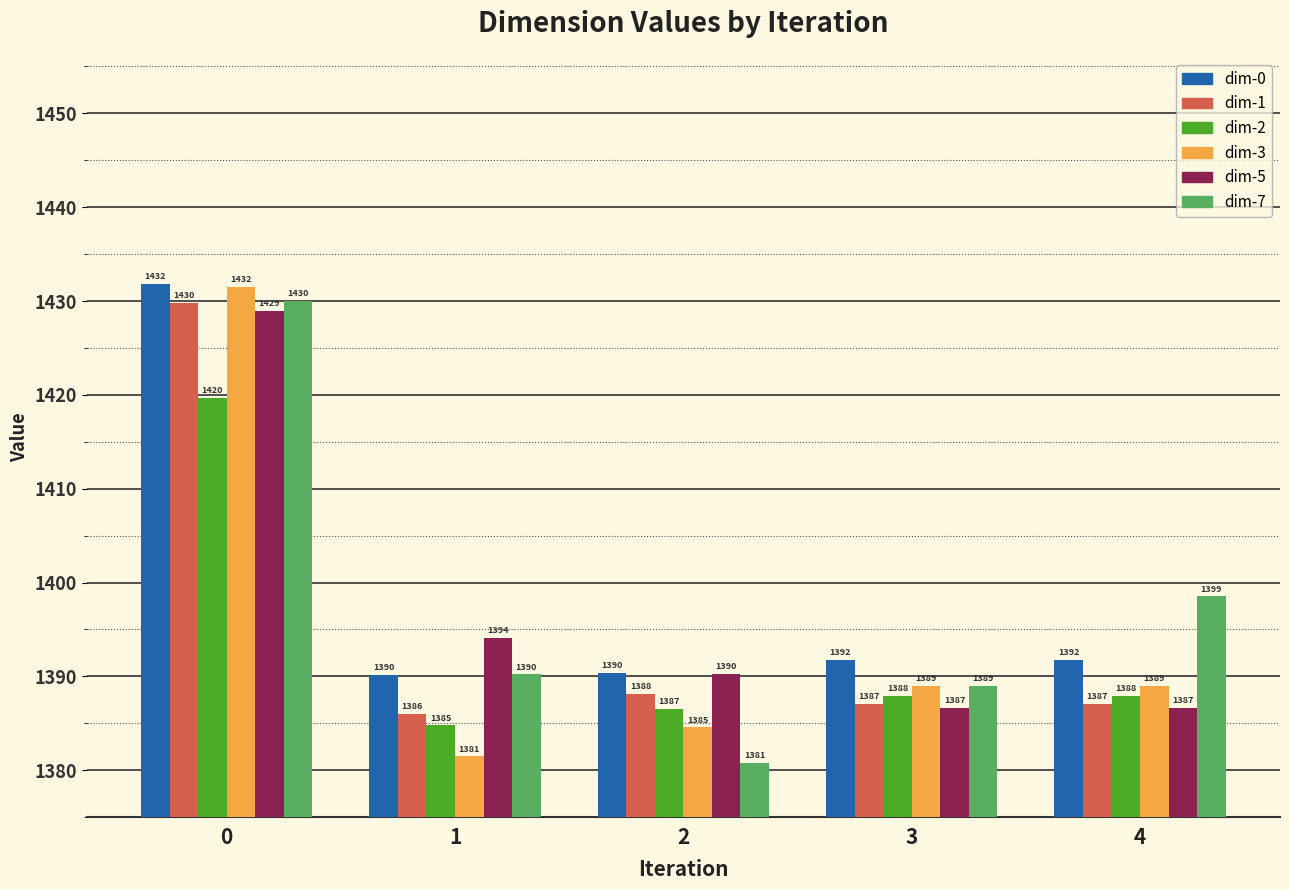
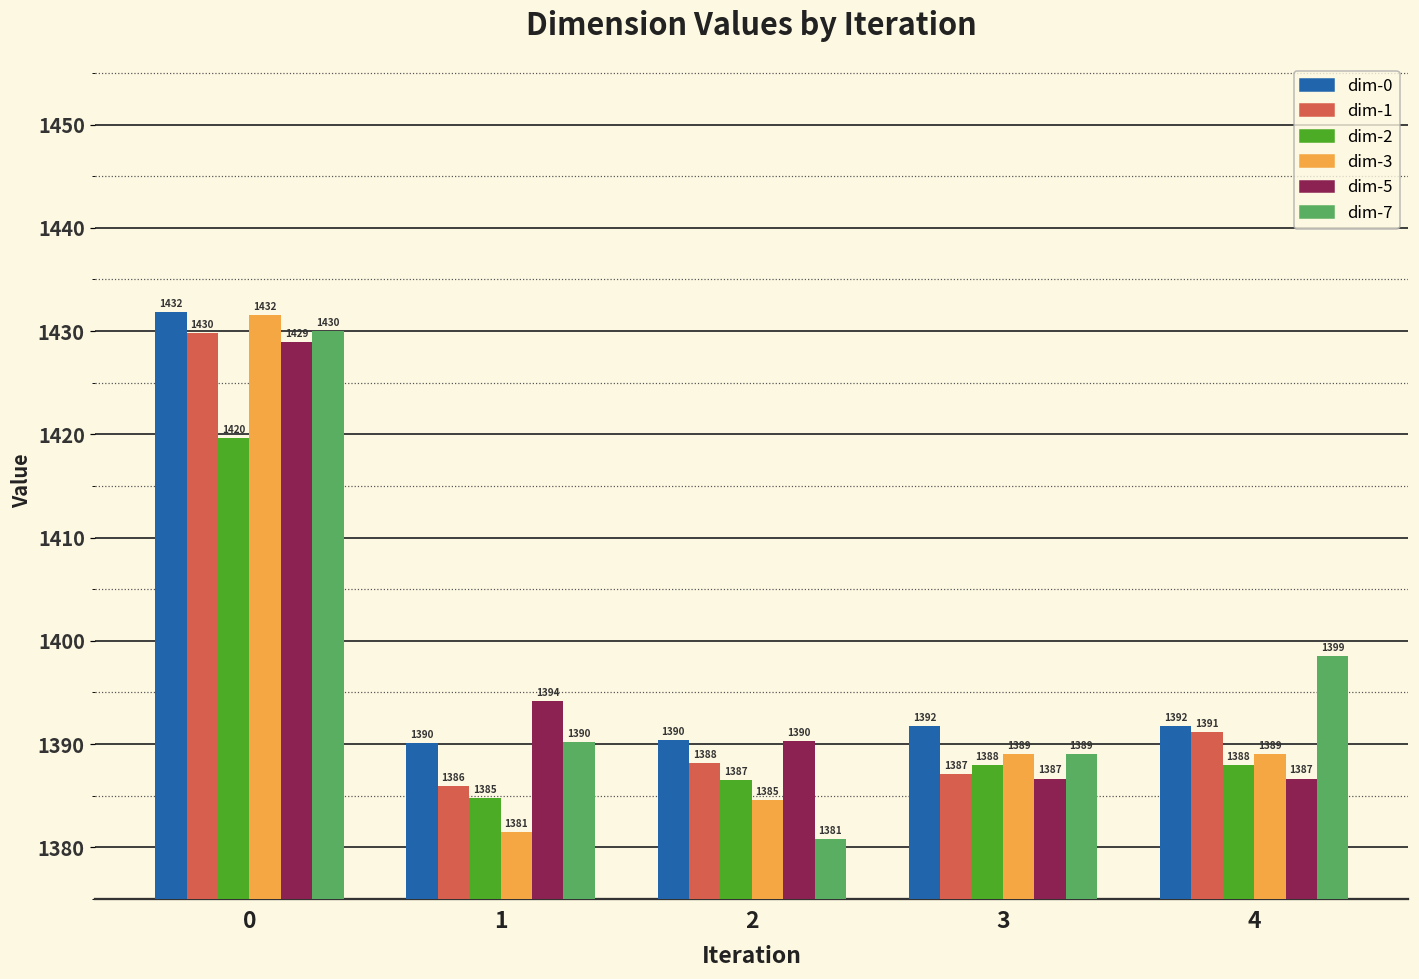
  {
    "dim-0": {
      "0": 1432,
      "1": 1390,
      "2": 1390,
      "3": 1392,
      "4": 1392
    },
    "dim-1": {
      "0": 1430,
      "1": 1386,
      "2": 1388,
      "3": 1387,
-     "4": 1387
+     "4": 1391
    },
    "dim-2": {
      "0": 1420,
      "1": 1385,
      "2": 1387,
      "3": 1388,
      "4": 1388
    },
    "dim-3": {
      "0": 1432,
      "1": 1381,
      "2": 1385,
      "3": 1389,
      "4": 1389
    },
    "dim-5": {
      "0": 1429,
      "1": 1394,
      "2": 1390,
      "3": 1387,
      "4": 1387
    },
    "dim-7": {
      "0": 1430,
      "1": 1390,
      "2": 1381,
      "3": 1389,
      "4": 1399
    }
  }
